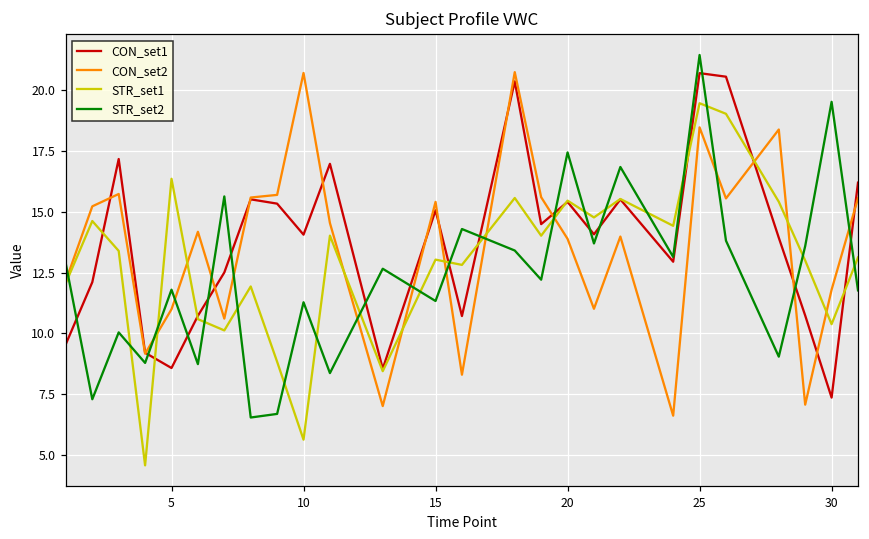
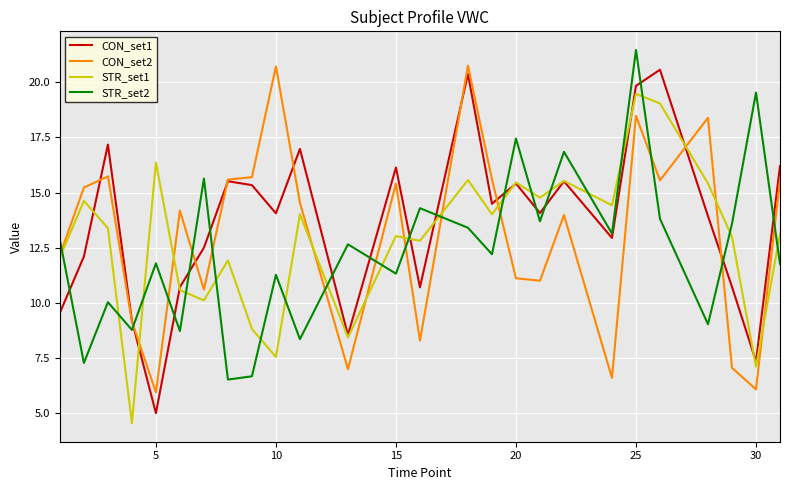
  {
    "CON_set1": {
-     "5": 8.6,
+     "5": 5.0,
      "10": 14.1,
-     "15": 15.1,
-     "25": 20.7,
+     "15": 16.1,
+     "25": 19.8,
      "30": 7.4
    },
    "CON_set2": {
-     "5": 11.0,
+     "5": 6.0,
      "10": 20.7,
      "15": 15.4,
-     "20": 13.9,
+     "20": 11.1,
      "25": 18.5,
-     "30": 11.8
+     "30": 6.1
    },
    "STR_set1": {
      "5": 16.4,
-     "10": 5.6,
+     "10": 7.6,
      "15": 13.0,
      "25": 19.5,
-     "30": 10.4
+     "30": 7.1
    },
    "STR_set2": {
      "5": 11.8,
      "10": 11.3,
      "15": 11.3,
      "20": 17.4,
      "25": 21.5,
      "30": 19.5
    }
  }
